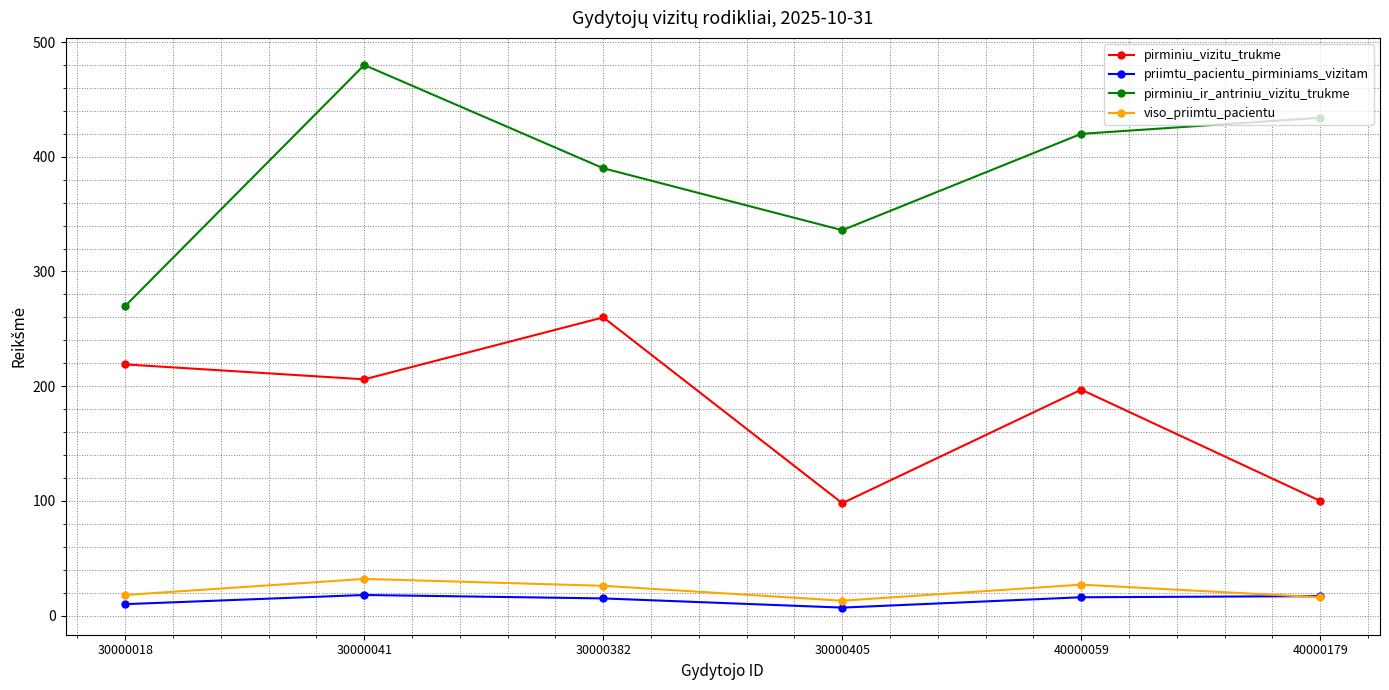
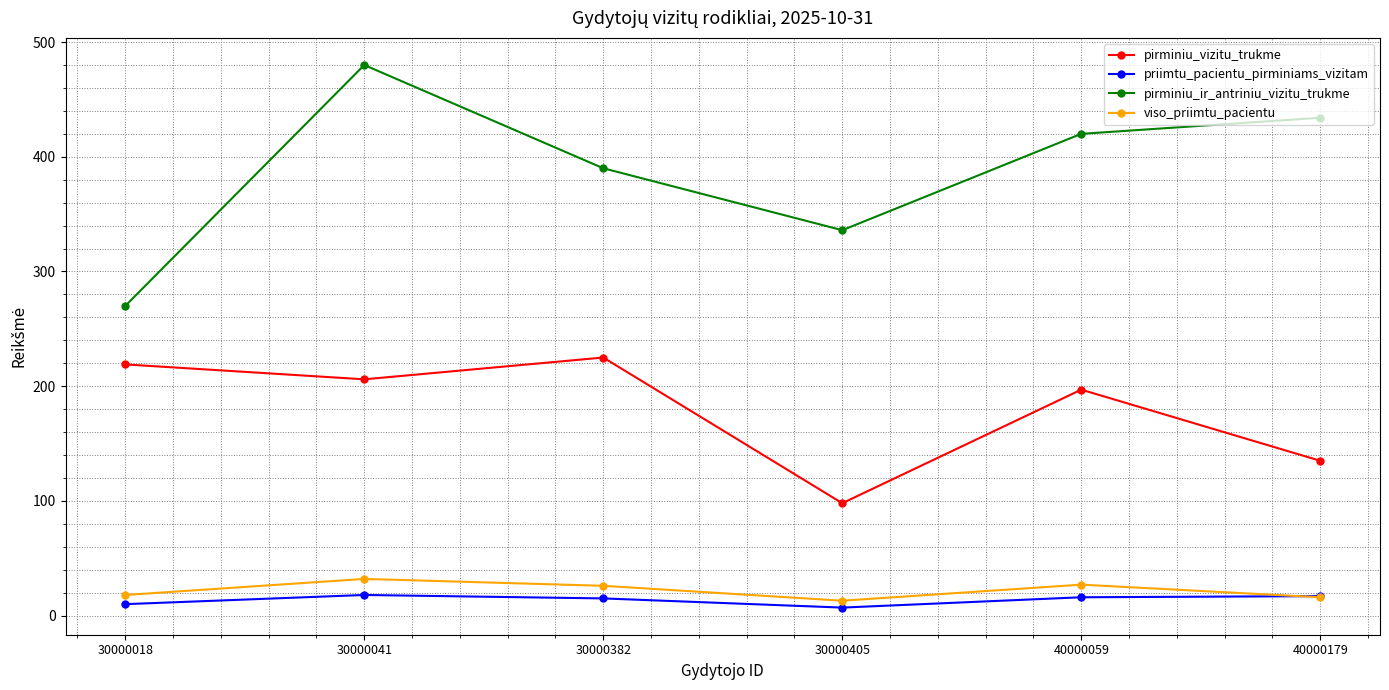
  {
    "pirminiu_vizitu_trukme": {
      "30000018": 219,
      "30000041": 206,
-     "30000382": 260,
+     "30000382": 225,
      "30000405": 98,
      "40000059": 197,
-     "40000179": 100
+     "40000179": 135
    },
    "priimtu_pacientu_pirminiams_vizitam": {
      "30000018": 10,
      "30000041": 18,
      "30000382": 15,
      "30000405": 7,
      "40000059": 16
    },
    "pirminiu_ir_antriniu_vizitu_trukme": {
      "30000018": 270,
      "30000041": 480,
      "30000382": 390,
      "30000405": 336,
      "40000059": 420
    },
    "viso_priimtu_pacientu": {
      "30000018": 18,
      "30000041": 32,
      "30000382": 26,
      "30000405": 13,
      "40000059": 27
    }
  }
